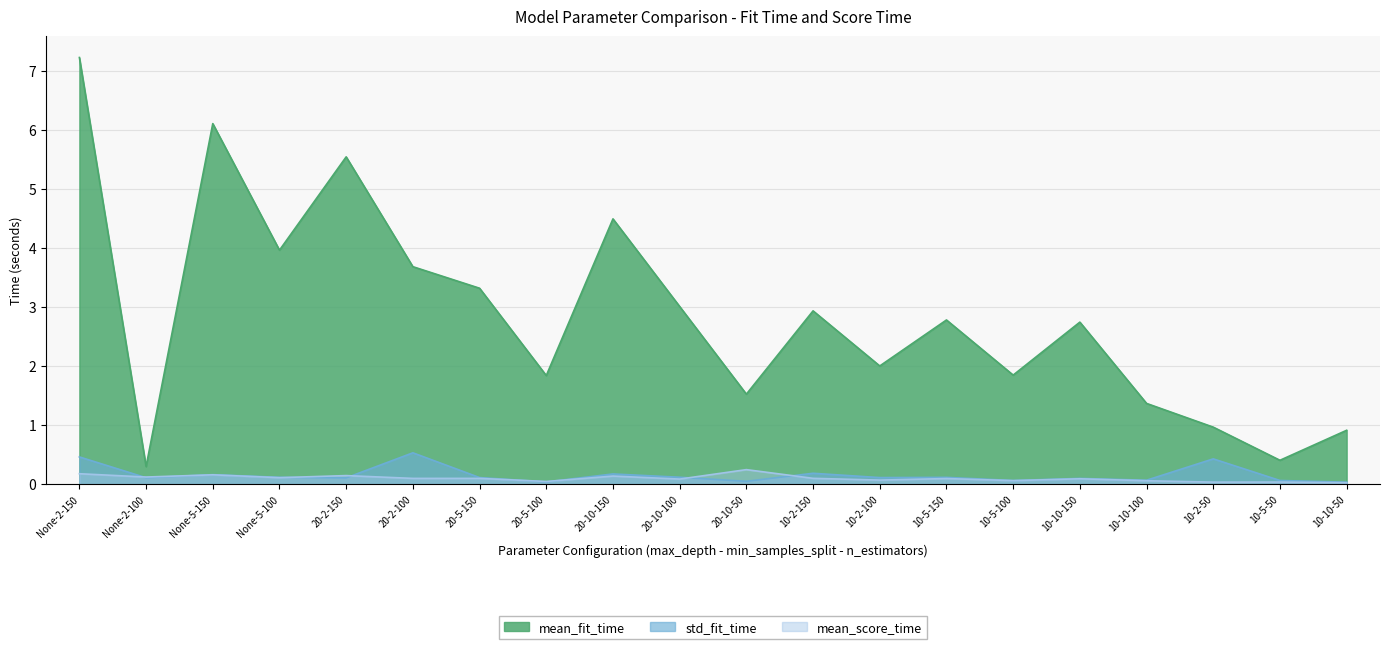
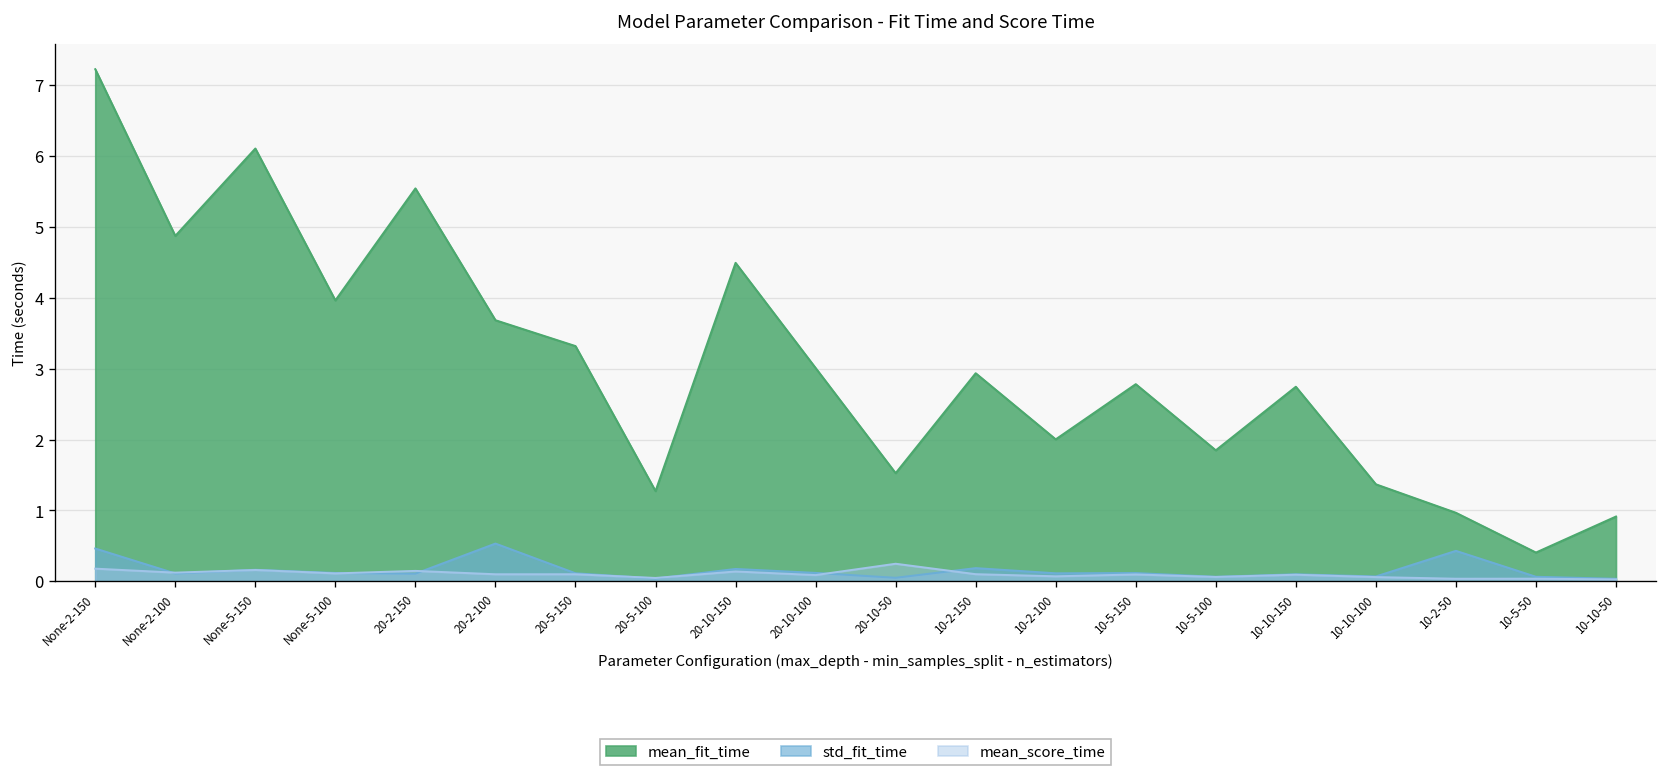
  {
    "mean_fit_time": {
      "None-2-150": 7.2,
-     "None-2-100": 0.3,
+     "None-2-100": 4.9,
      "None-5-150": 6.1,
      "None-5-100": 4.0,
      "20-2-150": 5.5,
      "20-2-100": 3.7,
      "20-5-150": 3.3,
-     "20-5-100": 1.8,
+     "20-5-100": 1.3,
      "20-10-150": 4.5,
      "20-10-100": 3.0,
      "20-10-50": 1.5,
      "10-2-150": 2.9,
      "10-2-100": 2.0,
      "10-5-150": 2.8,
      "10-5-100": 1.8,
      "10-10-150": 2.7,
      "10-10-100": 1.4,
      "10-2-50": 1.0,
      "10-5-50": 0.4,
      "10-10-50": 0.9
    },
    "std_fit_time": {
      "None-2-150": 0.5,
      "20-2-100": 0.5,
      "20-10-50": 0.1,
      "10-2-150": 0.2,
      "10-2-50": 0.4
    },
    "mean_score_time": {
      "None-2-150": 0.2,
      "20-2-100": 0.1,
      "20-10-50": 0.2,
      "10-2-150": 0.1,
      "10-2-50": 0.0
    }
  }
